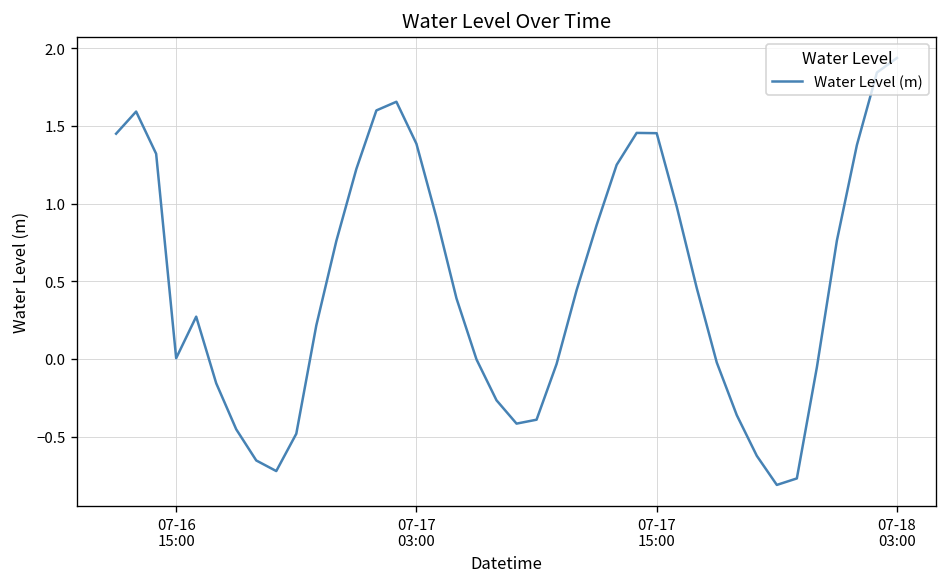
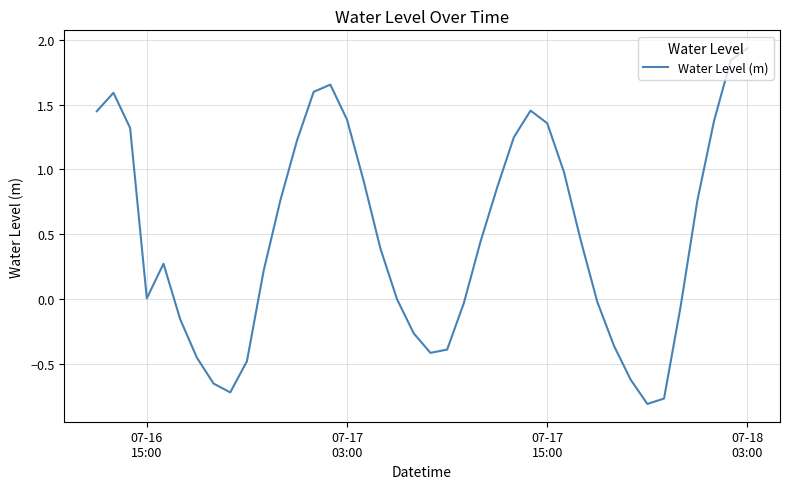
  {
    "07-16 15:00": 0.00,
    "07-17 03:00": 1.39,
-   "07-17 15:00": 1.45
+   "07-17 15:00": 1.36
  }
